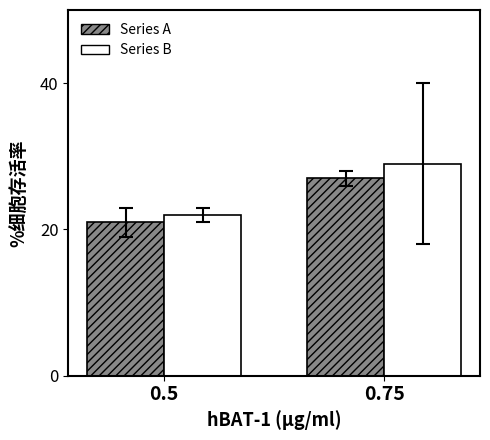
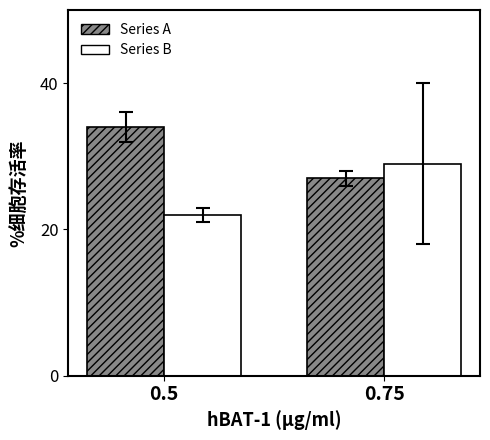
  {
    "Series A": {
-     "0.5": 21,
+     "0.5": 34,
      "0.75": 27
    },
    "Series B": {
      "0.5": 22,
      "0.75": 29
    }
  }
